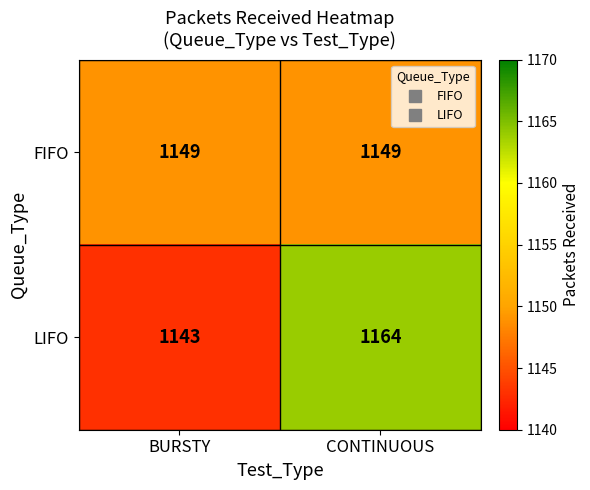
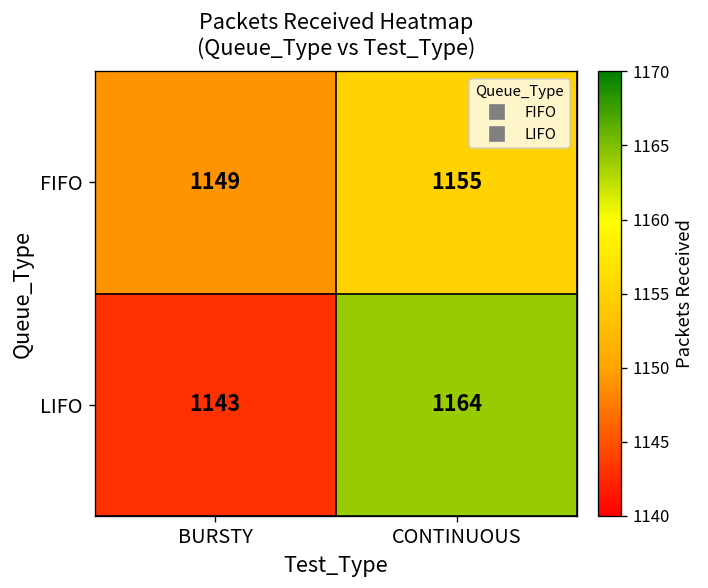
  {
    "FIFO": {
      "BURSTY": 1149,
-     "CONTINUOUS": 1149
+     "CONTINUOUS": 1155
    },
    "LIFO": {
      "BURSTY": 1143,
      "CONTINUOUS": 1164
    }
  }
